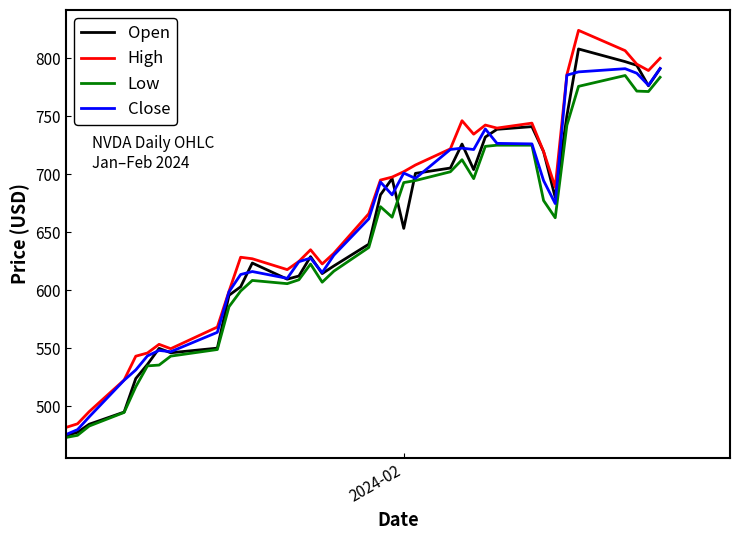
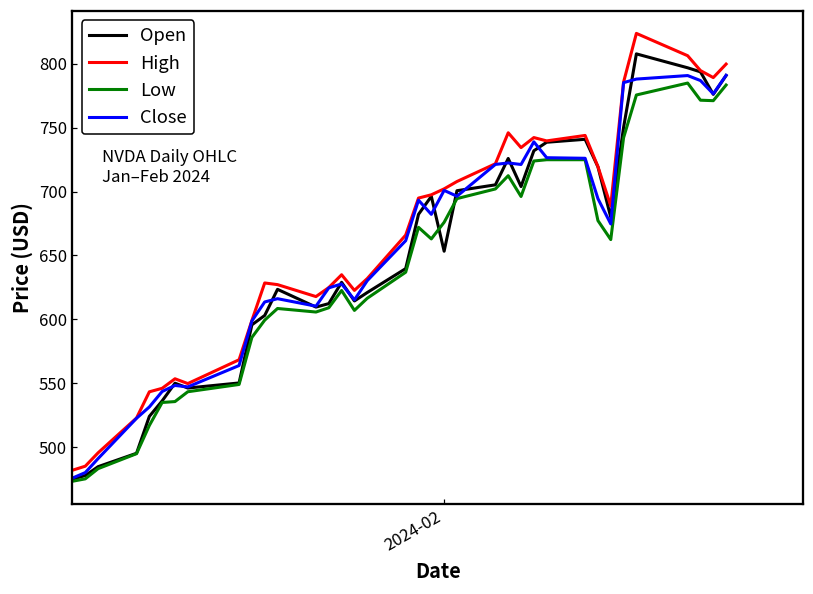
  {
    "Open": {
      "2024-02": 653
    },
    "Low": {
-     "2024-02": 693
+     "2024-02": 676
    }
  }
